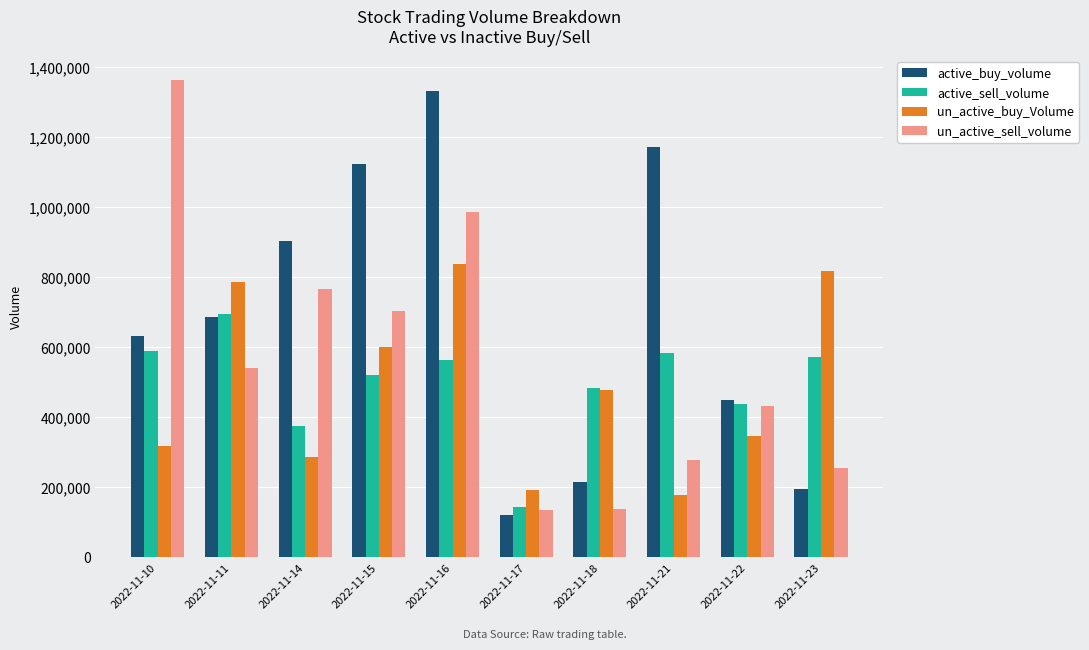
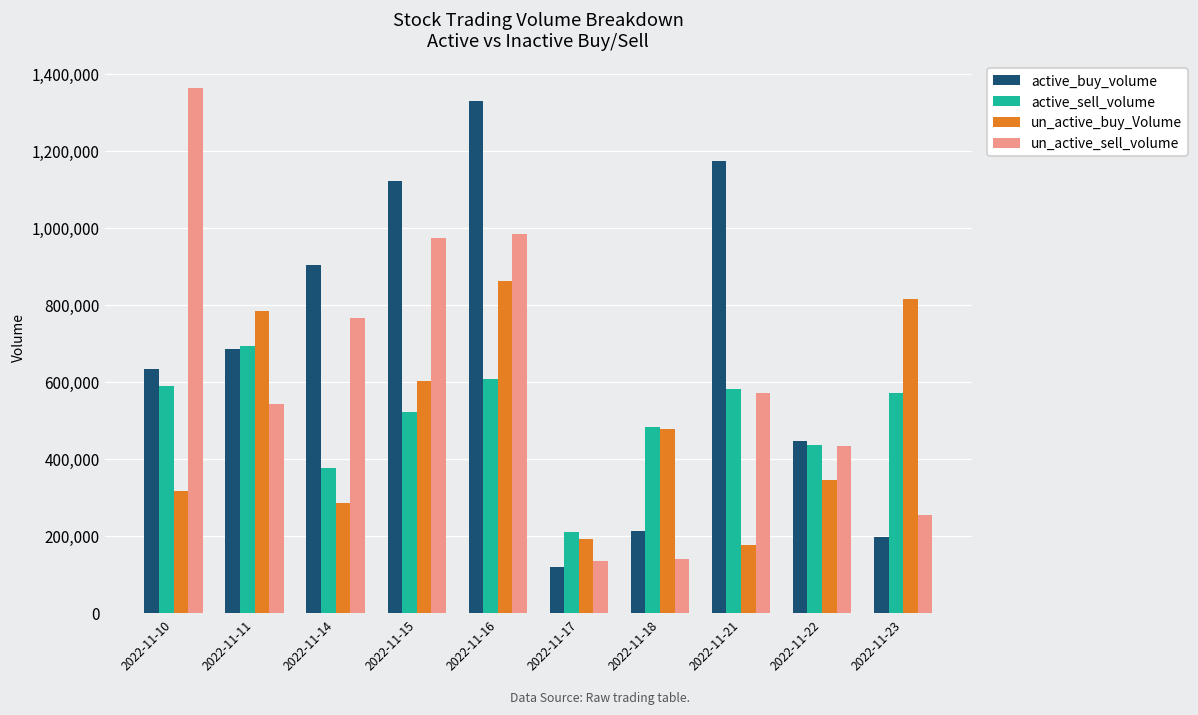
  {
    "active_buy_volume": {
      "2022-11-10": "630,000",
      "2022-11-11": "690,000",
      "2022-11-14": "900,000",
      "2022-11-15": "1,120,000",
      "2022-11-16": "1,330,000",
      "2022-11-17": "120,000",
      "2022-11-18": "210,000",
      "2022-11-21": "1,170,000",
      "2022-11-22": "450,000",
      "2022-11-23": "200,000"
    },
    "active_sell_volume": {
      "2022-11-10": "590,000",
      "2022-11-11": "690,000",
      "2022-11-14": "380,000",
      "2022-11-15": "520,000",
-     "2022-11-16": "560,000",
-     "2022-11-17": "140,000",
+     "2022-11-16": "610,000",
+     "2022-11-17": "210,000",
      "2022-11-18": "480,000",
      "2022-11-21": "580,000",
      "2022-11-22": "440,000",
      "2022-11-23": "570,000"
    },
    "un_active_buy_Volume": {
      "2022-11-10": "320,000",
      "2022-11-11": "790,000",
      "2022-11-14": "290,000",
      "2022-11-15": "600,000",
-     "2022-11-16": "840,000",
+     "2022-11-16": "860,000",
      "2022-11-17": "190,000",
      "2022-11-18": "480,000",
      "2022-11-21": "180,000",
      "2022-11-22": "350,000",
      "2022-11-23": "820,000"
    },
    "un_active_sell_volume": {
      "2022-11-10": "1,360,000",
      "2022-11-11": "540,000",
      "2022-11-14": "760,000",
-     "2022-11-15": "700,000",
+     "2022-11-15": "970,000",
      "2022-11-16": "980,000",
      "2022-11-17": "140,000",
      "2022-11-18": "140,000",
-     "2022-11-21": "280,000",
+     "2022-11-21": "570,000",
      "2022-11-22": "430,000",
      "2022-11-23": "260,000"
    }
  }
